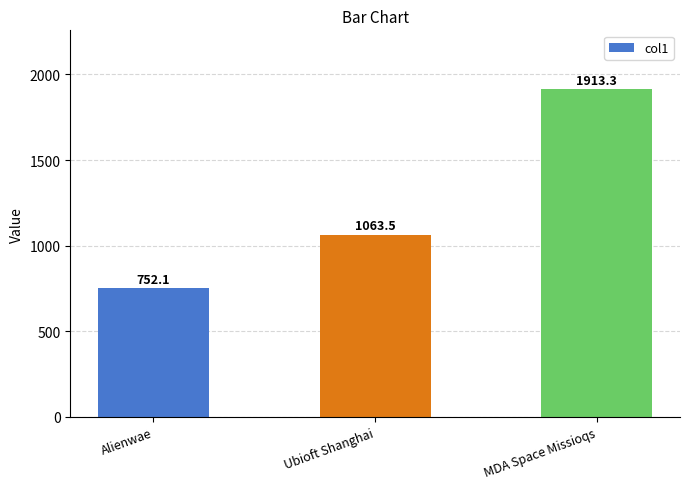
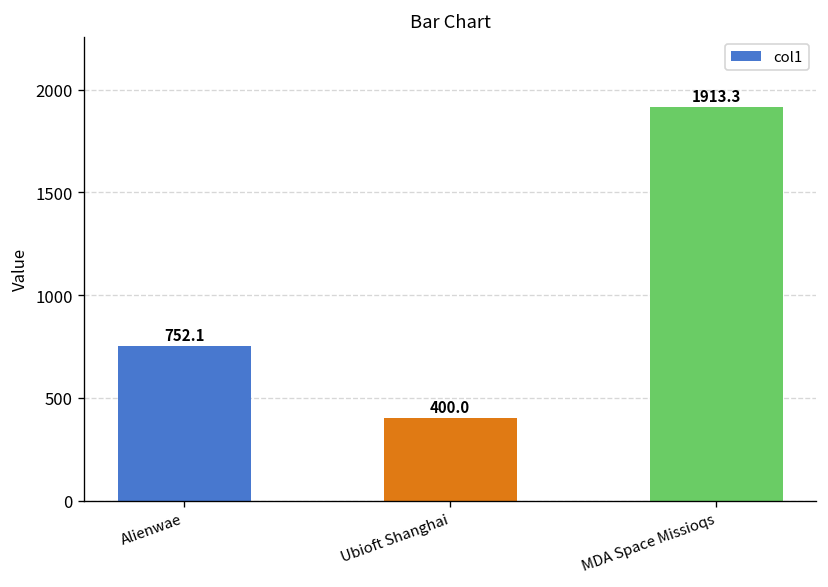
  {
    "Alienwae": 752.1,
-   "Ubioft Shanghai": 1063.5,
+   "Ubioft Shanghai": 400.0,
    "MDA Space Missioqs": 1913.3
  }
